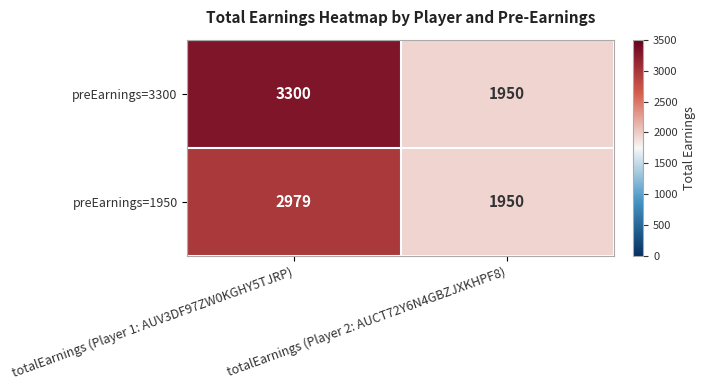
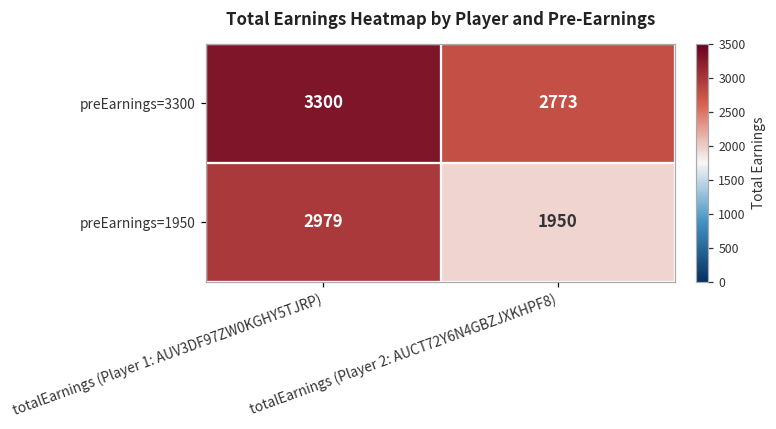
  {
    "preEarnings=3300": {
      "totalEarnings (Player 1: AUV3DF97ZW0KGHY5TJRP)": 3300,
-     "totalEarnings (Player 2: AUCT72Y6N4GBZJXKHPF8)": 1950
+     "totalEarnings (Player 2: AUCT72Y6N4GBZJXKHPF8)": 2773
    },
    "preEarnings=1950": {
      "totalEarnings (Player 1: AUV3DF97ZW0KGHY5TJRP)": 2979,
      "totalEarnings (Player 2: AUCT72Y6N4GBZJXKHPF8)": 1950
    }
  }
